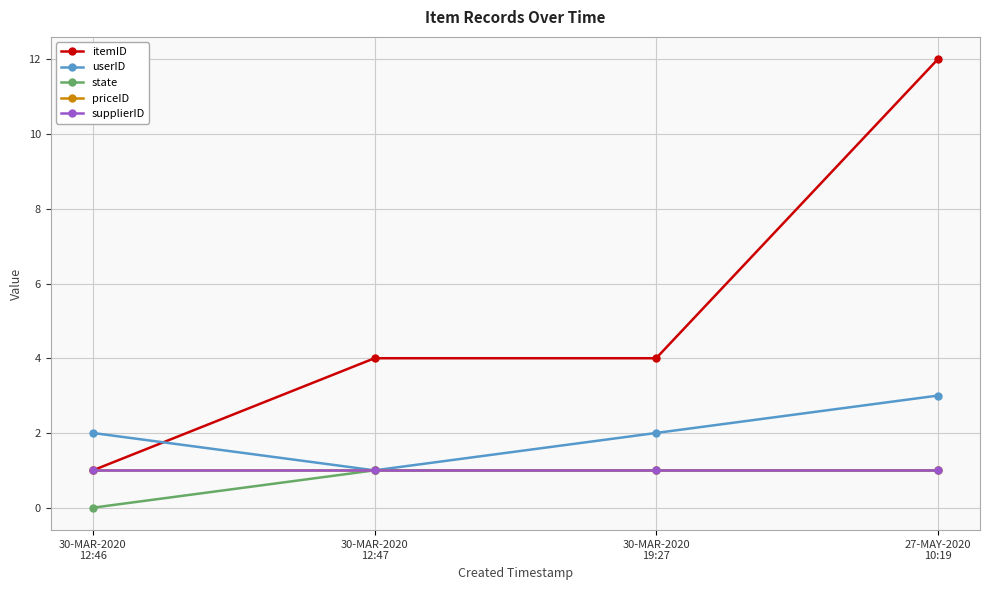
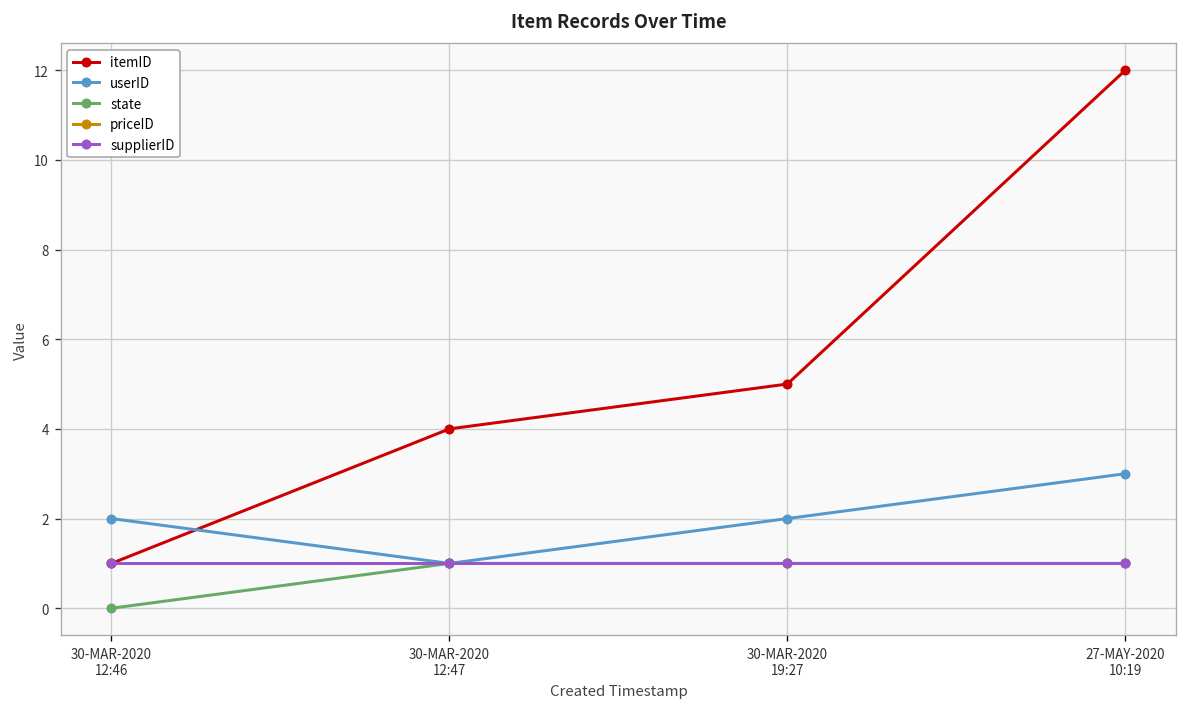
  {
    "itemID": {
      "30-MAR-2020 12:47": 4,
-     "30-MAR-2020 19:27": 4,
+     "30-MAR-2020 19:27": 5,
      "27-MAY-2020 10:19": 12
    },
    "userID": {
      "30-MAR-2020 12:46": 2,
      "30-MAR-2020 19:27": 2,
      "27-MAY-2020 10:19": 3
    },
    "state": {
      "30-MAR-2020 12:46": 0
    }
  }
